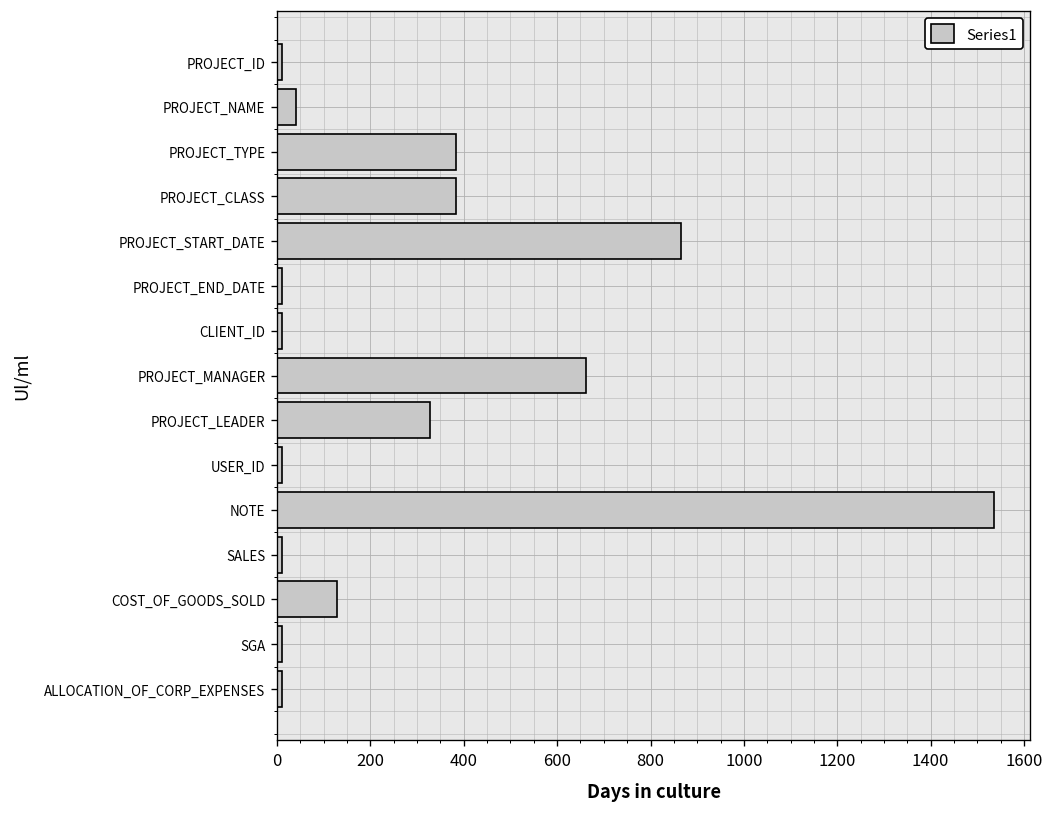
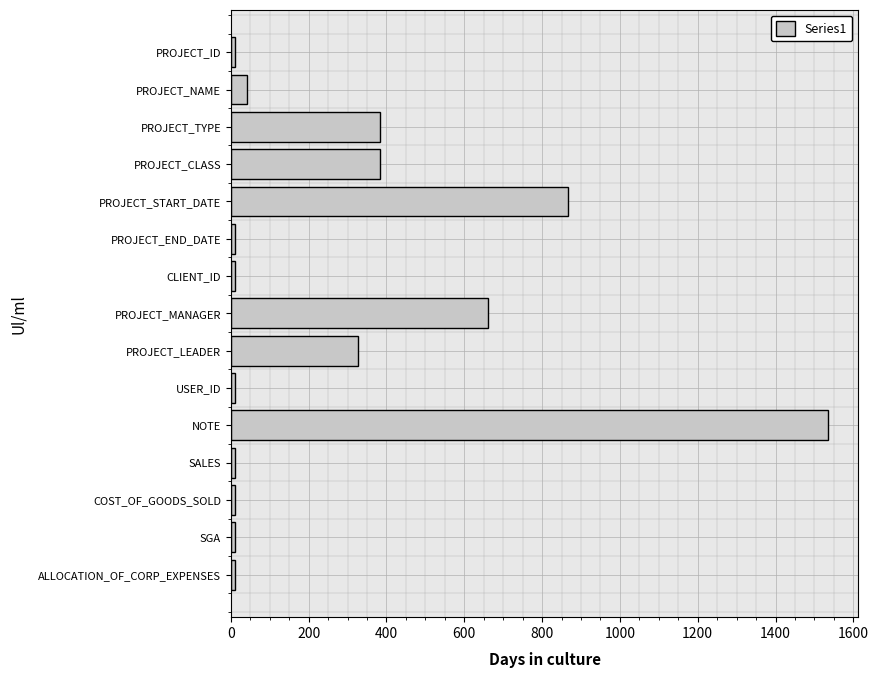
  {
    "PROJECT_ID": 10,
    "PROJECT_NAME": 40,
    "PROJECT_TYPE": 380,
    "PROJECT_CLASS": 380,
    "PROJECT_START_DATE": 870,
    "PROJECT_END_DATE": 10,
    "CLIENT_ID": 10,
    "PROJECT_MANAGER": 660,
    "PROJECT_LEADER": 330,
    "USER_ID": 10,
    "NOTE": 1540,
    "SALES": 10,
-   "COST_OF_GOODS_SOLD": 130,
+   "COST_OF_GOODS_SOLD": 10,
    "SGA": 10,
    "ALLOCATION_OF_CORP_EXPENSES": 10
  }
